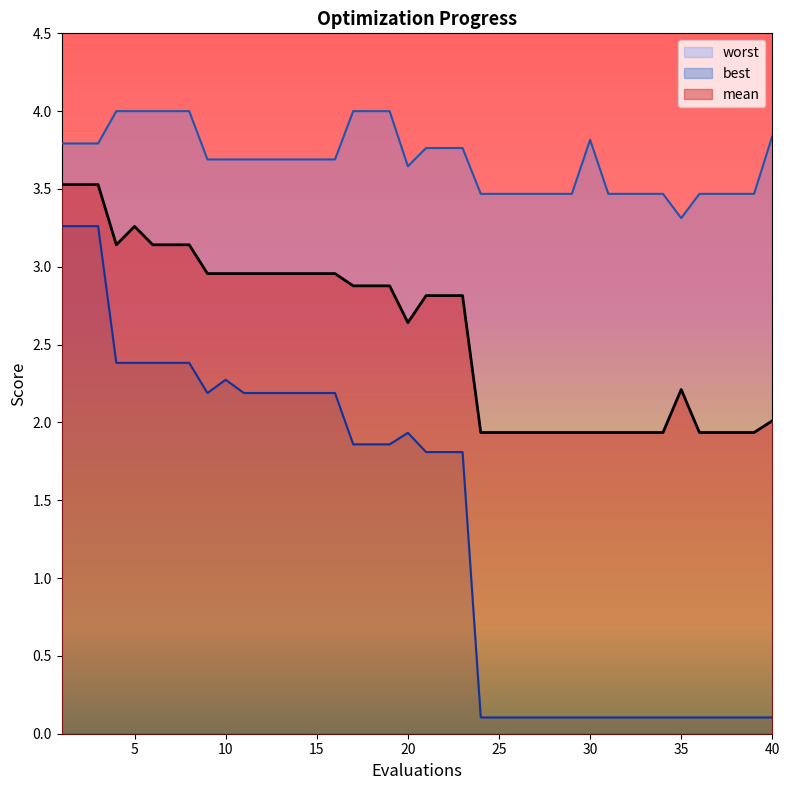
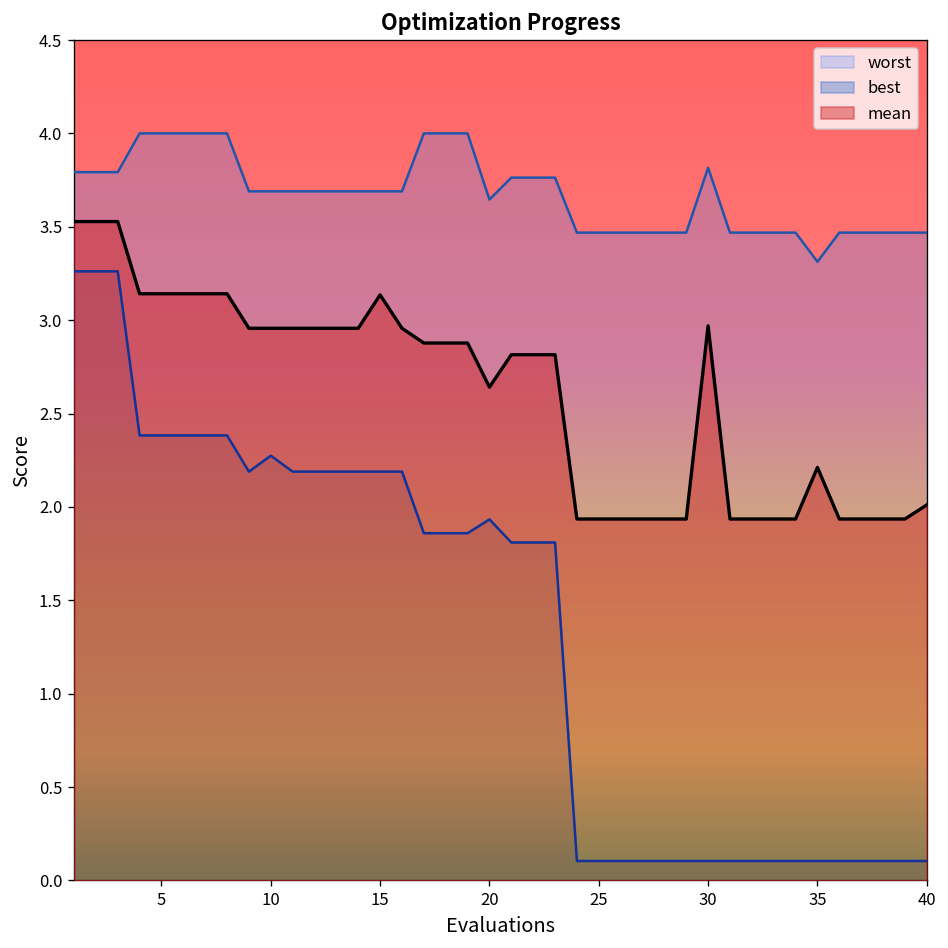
  {
    "worst": {
      "5": 4.00,
      "10": 3.69,
      "15": 3.69,
      "20": 3.65,
      "25": 3.47,
      "30": 3.82,
      "35": 3.31,
-     "40": 3.84
+     "40": 3.47
    },
    "best": {
      "5": 2.38,
      "10": 2.27,
      "15": 2.19,
      "20": 1.93,
      "25": 0.10,
      "30": 0.10,
      "35": 0.10,
      "40": 0.10
    },
    "mean": {
-     "5": 3.26,
+     "5": 3.14,
      "10": 2.96,
-     "15": 2.96,
+     "15": 3.14,
      "20": 2.64,
      "25": 1.94,
-     "30": 1.94,
+     "30": 2.97,
      "35": 2.21,
      "40": 2.01
    }
  }
